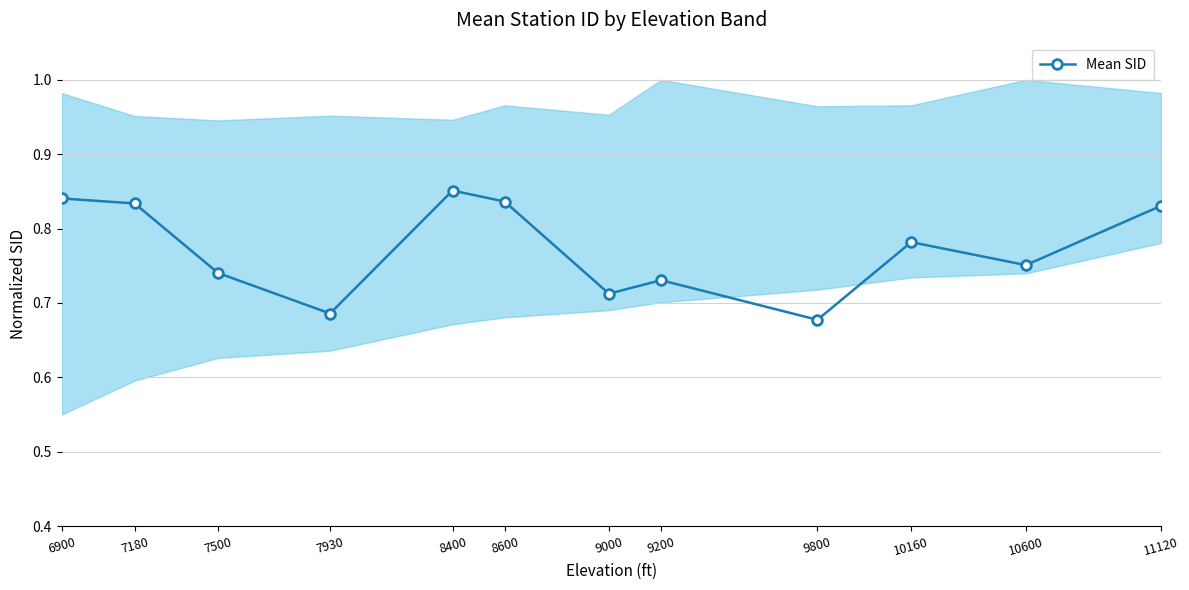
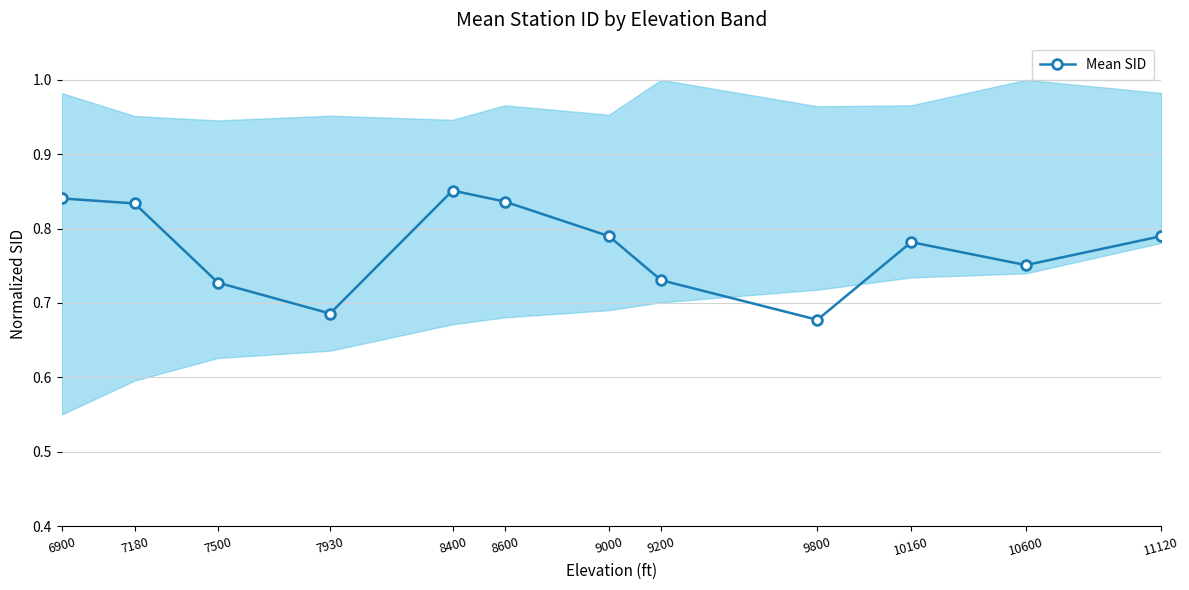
  {
    "Mean SID": {
      "6900": 0.84,
      "7180": 0.83,
-     "7500": 0.74,
+     "7500": 0.73,
      "7930": 0.69,
      "8400": 0.85,
      "8600": 0.84,
-     "9000": 0.71,
+     "9000": 0.79,
      "9200": 0.73,
      "9800": 0.68,
      "10160": 0.78,
      "10600": 0.75,
-     "11120": 0.83
+     "11120": 0.79
    }
  }
